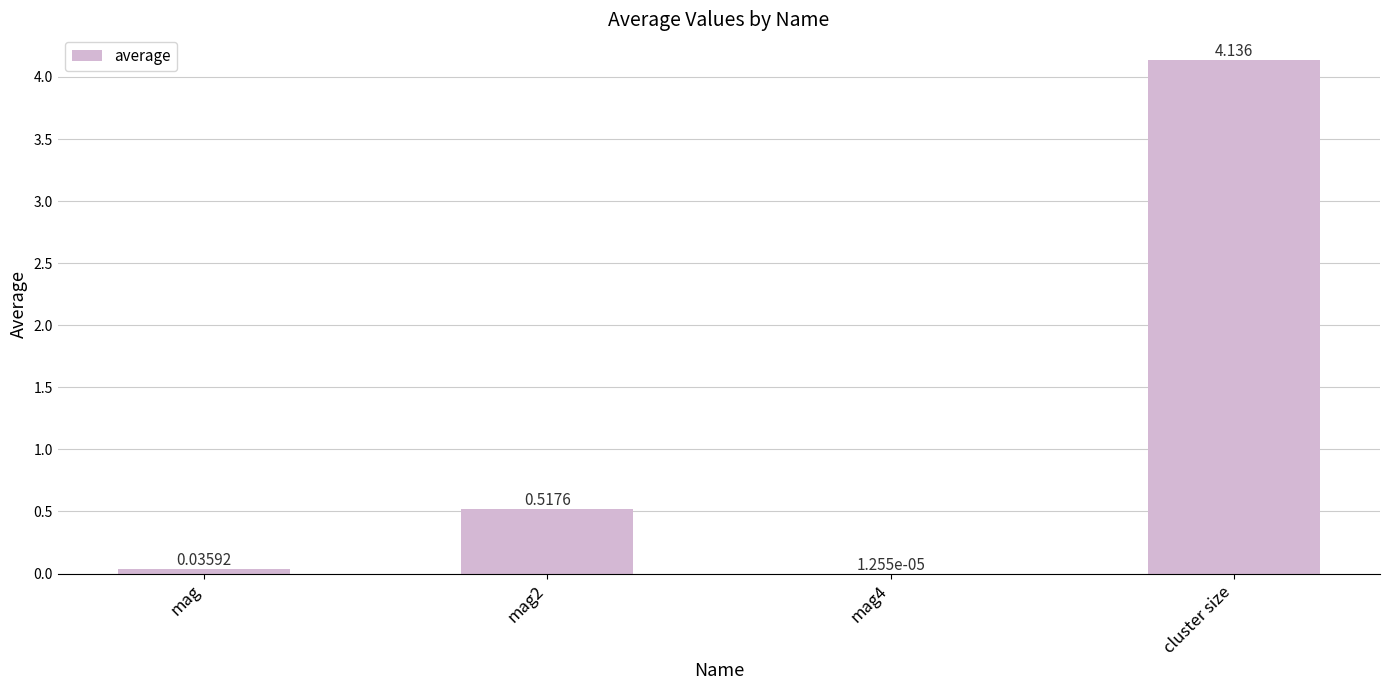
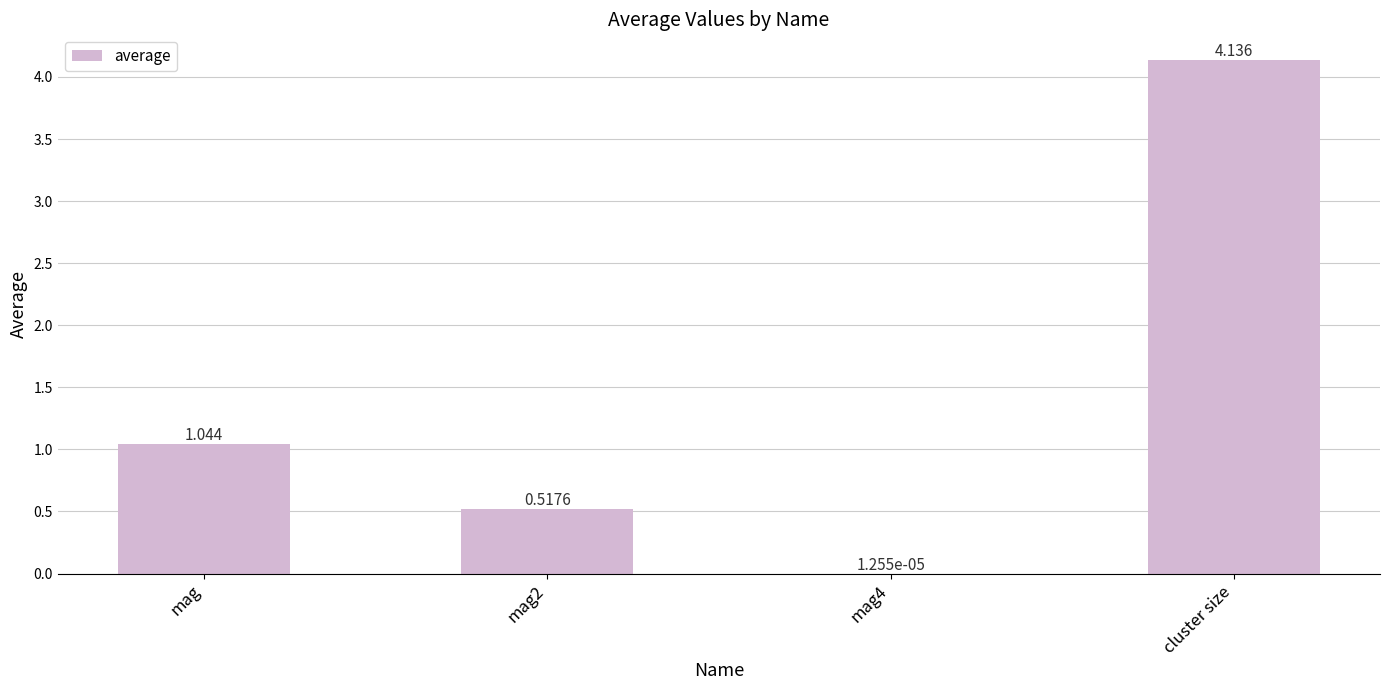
  {
-   "mag": "0.03592",
+   "mag": "1.044",
    "mag2": "0.5176",
    "mag4": "1.255e-05",
    "cluster size": "4.136"
  }
